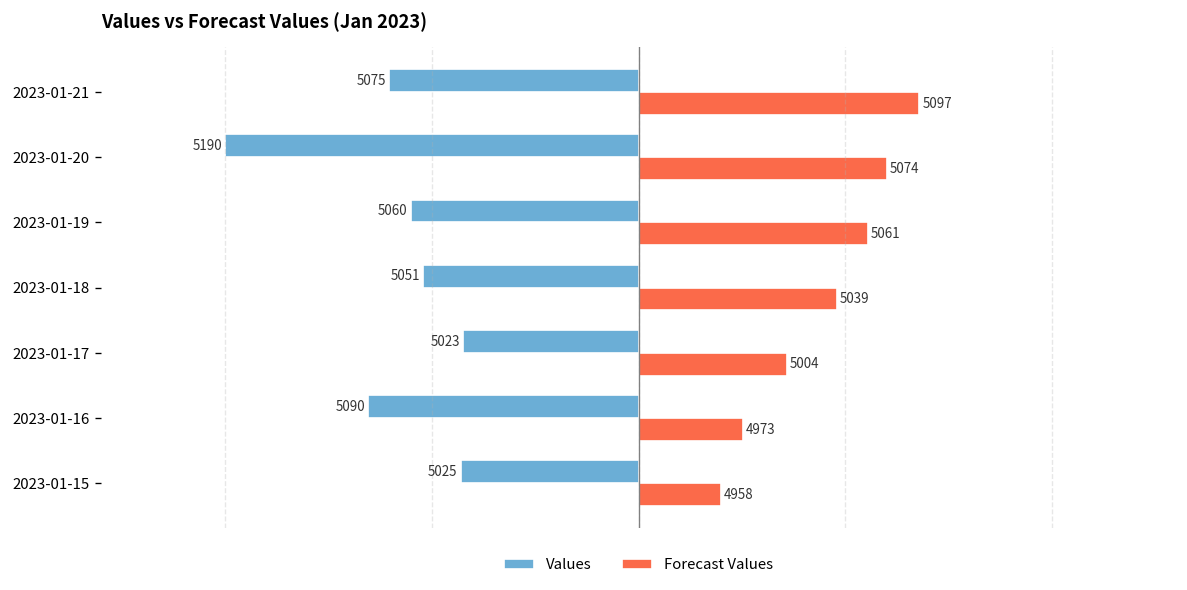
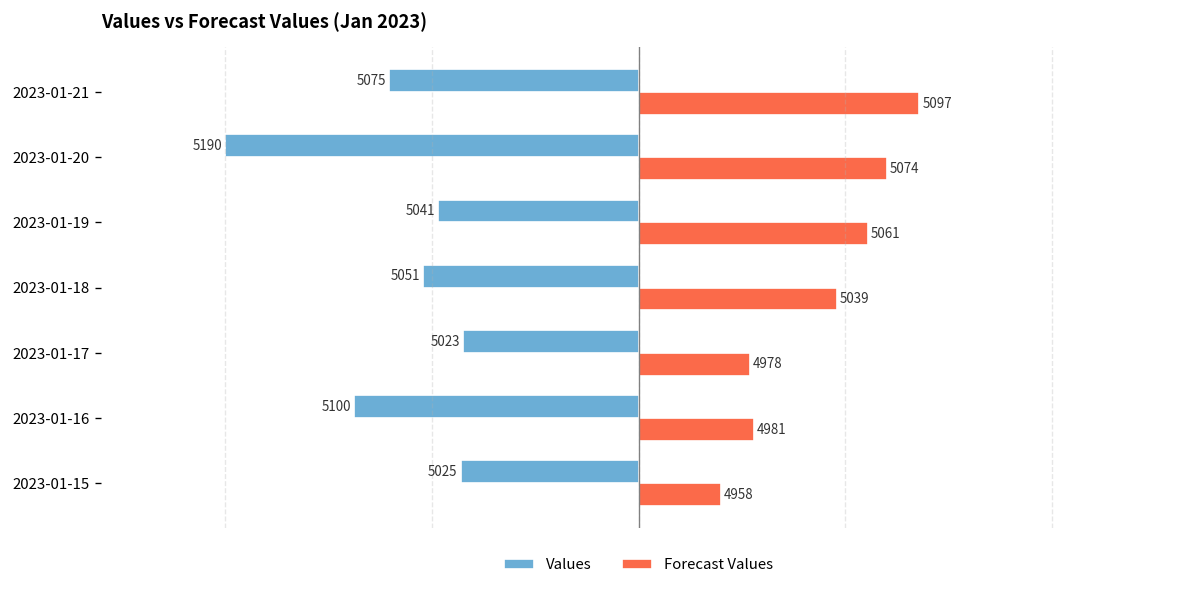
  {
    "Values": {
-     "2023-01-19": 5060,
-     "2023-01-16": 5090
+     "2023-01-19": 5041,
+     "2023-01-16": 5100
    },
    "Forecast Values": {
-     "2023-01-17": 5004,
-     "2023-01-16": 4973
+     "2023-01-17": 4978,
+     "2023-01-16": 4981
    }
  }
